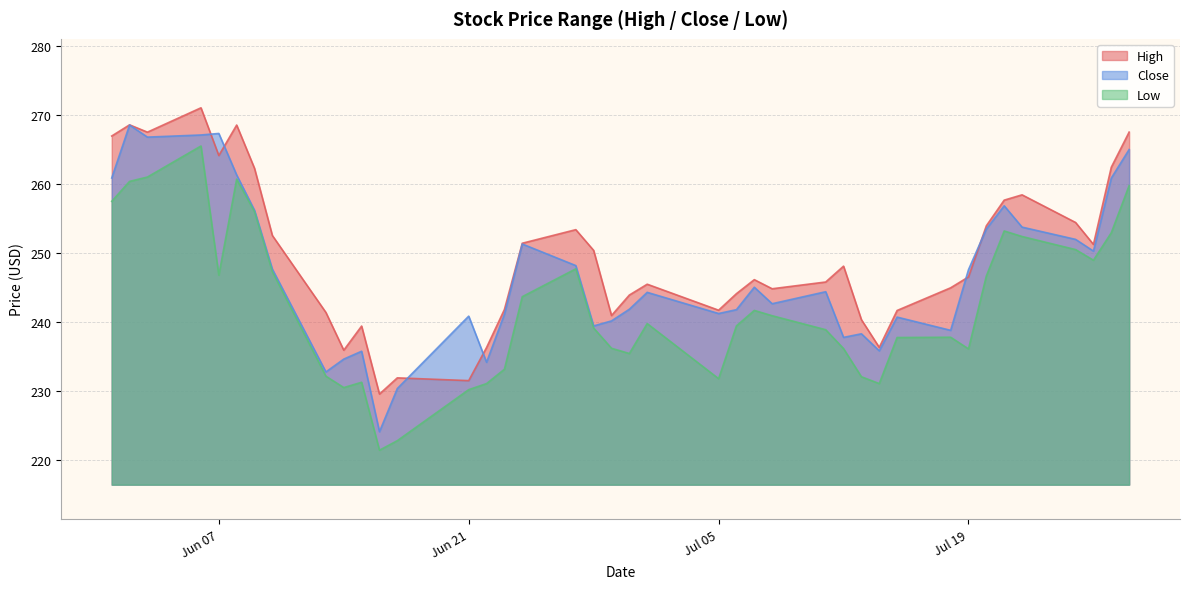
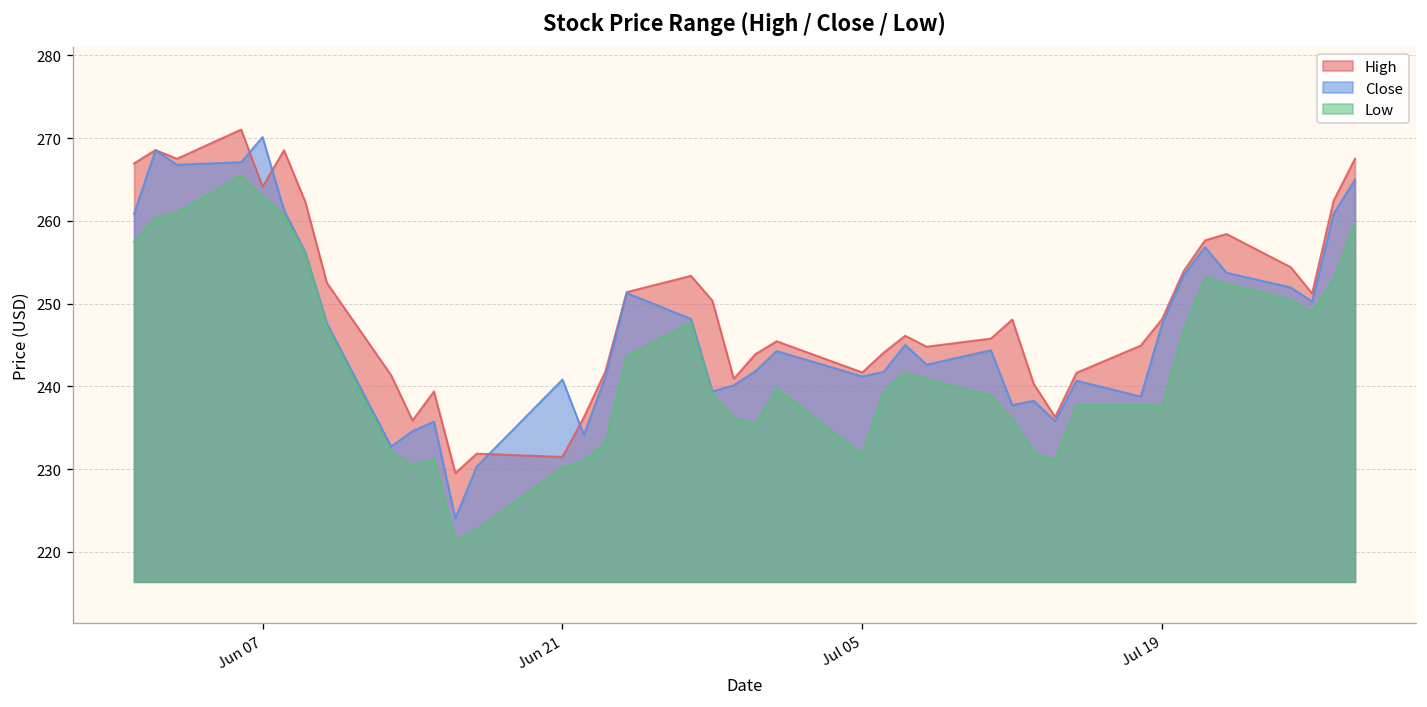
  {
    "High": {
      "Jun 07": 264,
      "Jun 21": 231,
      "Jul 05": 242,
-     "Jul 19": 247
+     "Jul 19": 248
    },
    "Close": {
-     "Jun 07": 267,
+     "Jun 07": 270,
      "Jun 21": 241,
      "Jul 05": 241,
      "Jul 19": 248
    },
    "Low": {
-     "Jun 07": 247,
+     "Jun 07": 263,
      "Jun 21": 230,
      "Jul 05": 232,
-     "Jul 19": 236
+     "Jul 19": 238
    }
  }
